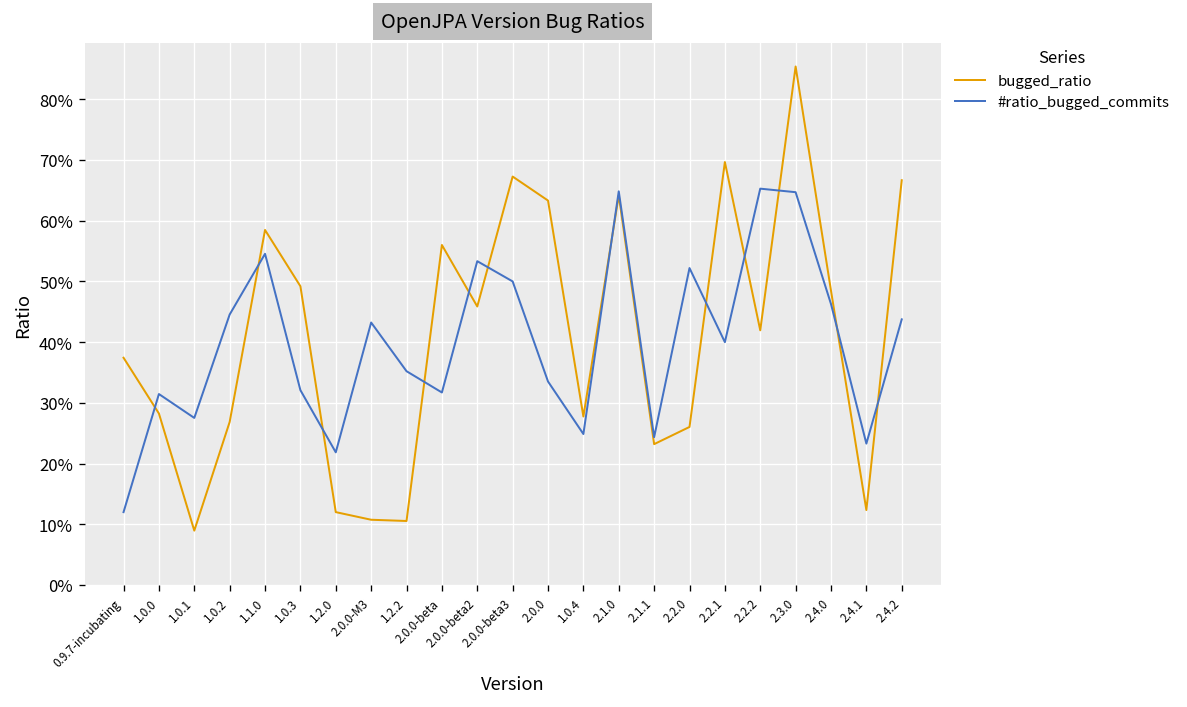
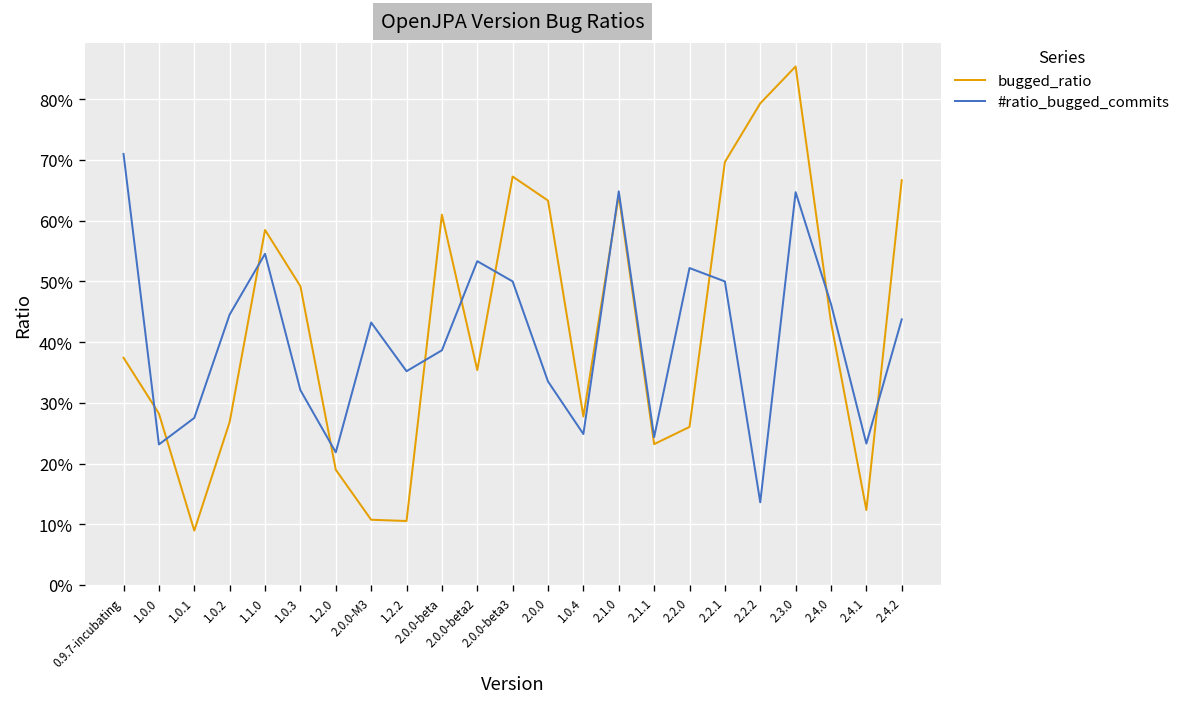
  {
    "bugged_ratio": {
      "0.9.7-incubating": "37%",
      "1.0.0": "28%",
      "1.0.1": "9%",
      "1.0.2": "27%",
      "1.1.0": "58%",
      "1.0.3": "49%",
-     "1.2.0": "12%",
+     "1.2.0": "19%",
      "2.0.0-M3": "11%",
      "1.2.2": "11%",
-     "2.0.0-beta": "56%",
-     "2.0.0-beta2": "46%",
+     "2.0.0-beta": "61%",
+     "2.0.0-beta2": "35%",
      "2.0.0-beta3": "67%",
      "2.0.0": "63%",
      "1.0.4": "28%",
      "2.1.0": "64%",
      "2.1.1": "23%",
      "2.2.0": "26%",
      "2.2.1": "70%",
-     "2.2.2": "42%",
+     "2.2.2": "79%",
      "2.3.0": "85%",
-     "2.4.0": "48%",
+     "2.4.0": "43%",
      "2.4.1": "12%",
      "2.4.2": "67%"
    },
    "#ratio_bugged_commits": {
-     "0.9.7-incubating": "12%",
-     "1.0.0": "31%",
+     "0.9.7-incubating": "71%",
+     "1.0.0": "23%",
      "1.0.1": "28%",
      "1.0.2": "45%",
      "1.1.0": "55%",
      "1.0.3": "32%",
      "1.2.0": "22%",
      "2.0.0-M3": "43%",
      "1.2.2": "35%",
-     "2.0.0-beta": "32%",
+     "2.0.0-beta": "39%",
      "2.0.0-beta2": "53%",
      "2.0.0-beta3": "50%",
      "2.0.0": "34%",
      "1.0.4": "25%",
      "2.1.0": "65%",
      "2.1.1": "24%",
      "2.2.0": "52%",
-     "2.2.1": "40%",
-     "2.2.2": "65%",
+     "2.2.1": "50%",
+     "2.2.2": "14%",
      "2.3.0": "65%",
      "2.4.0": "46%",
      "2.4.1": "23%",
      "2.4.2": "44%"
    }
  }
